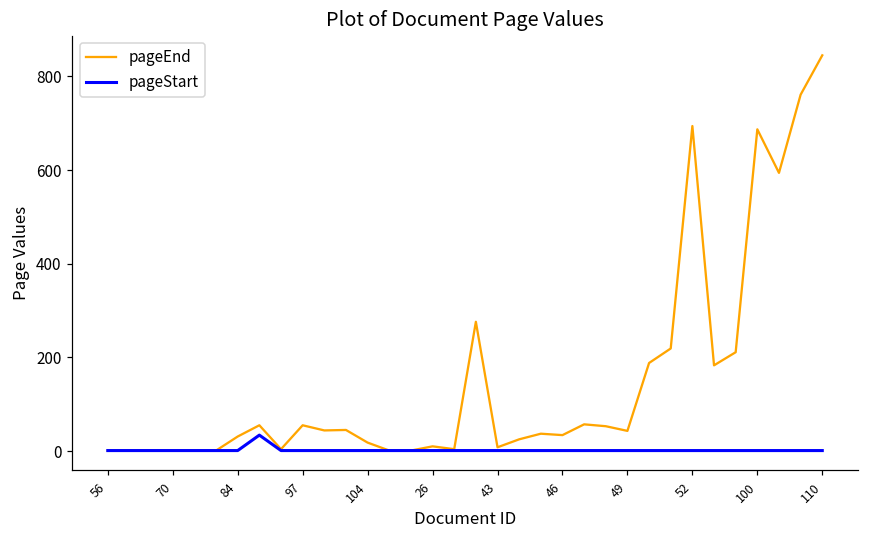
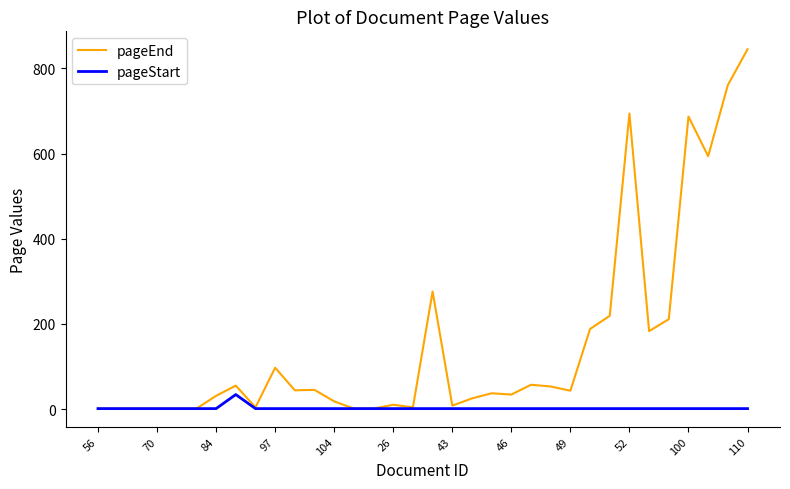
  {
    "pageEnd": {
      "84": 30,
-     "97": 60,
+     "97": 100,
      "104": 20,
      "43": 10,
      "46": 30,
      "49": 40,
      "52": 690,
      "100": 690,
      "110": 850
    },
    "pageStart": {
      "84": 0,
      "97": 0,
      "104": 0,
      "43": 0,
      "46": 0,
      "49": 0,
      "52": 0,
      "100": 0,
      "110": 0
    }
  }
